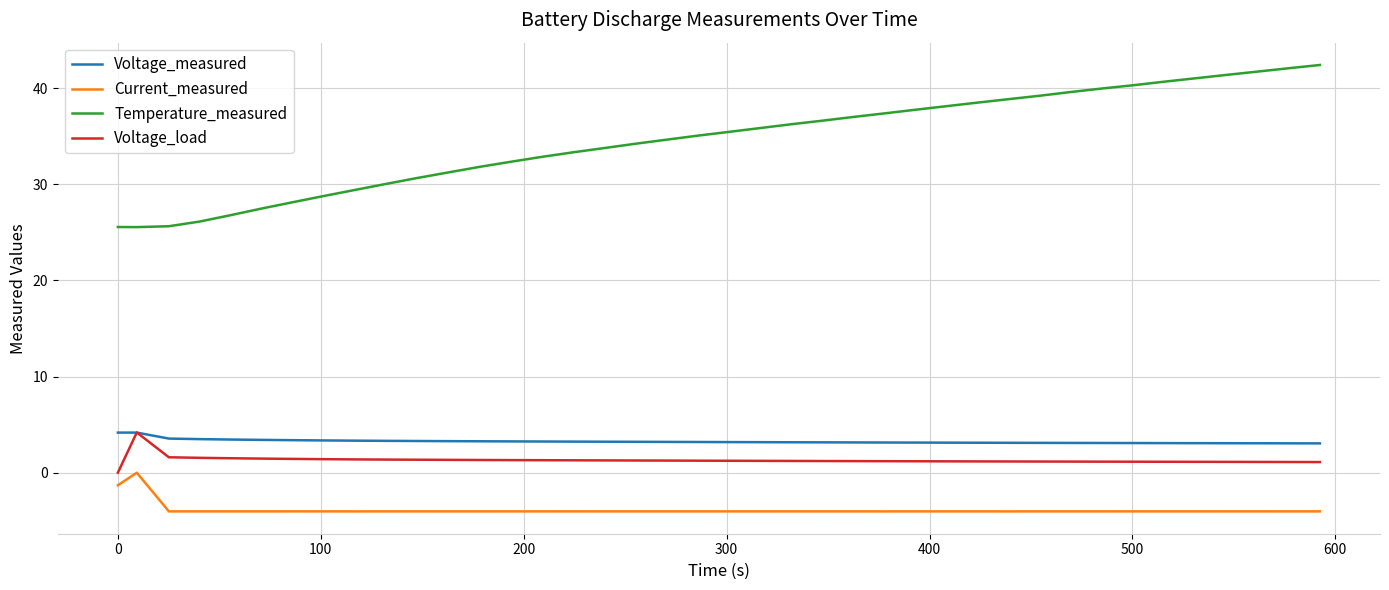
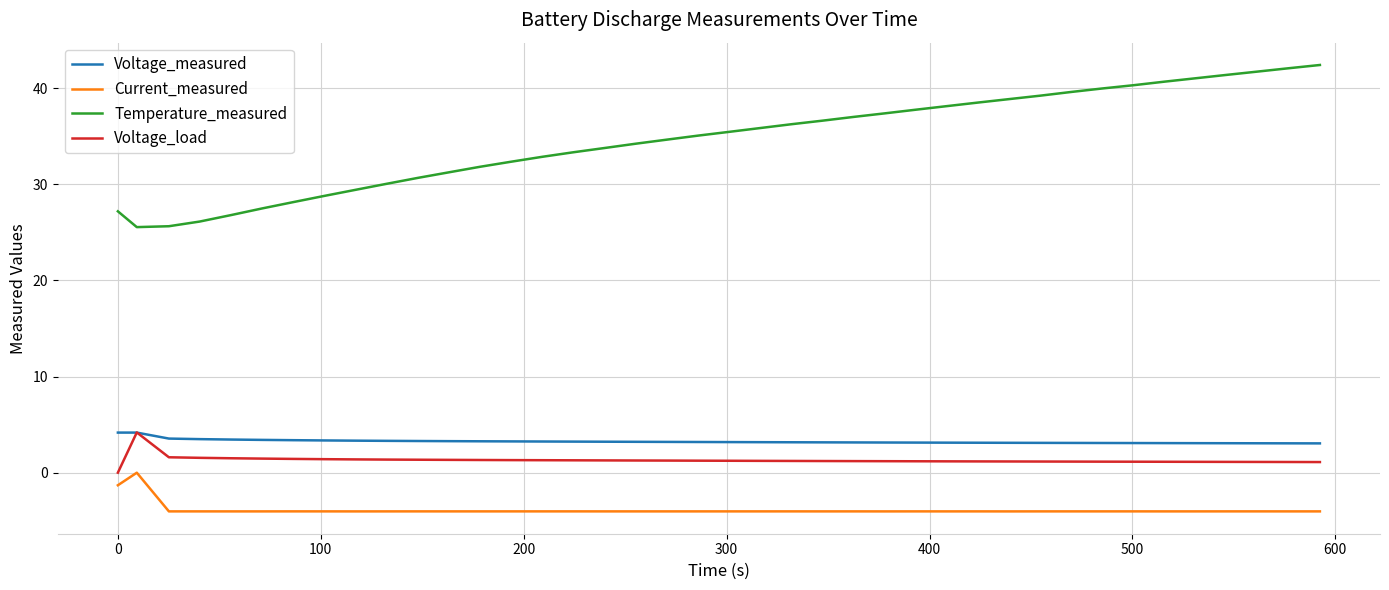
  {
    "Voltage_measured": {
      "0": 4
    },
    "Current_measured": {
      "0": -1
    },
    "Temperature_measured": {
-     "0": 26
+     "0": 27
    },
    "Voltage_load": {
      "0": 0
    }
  }
